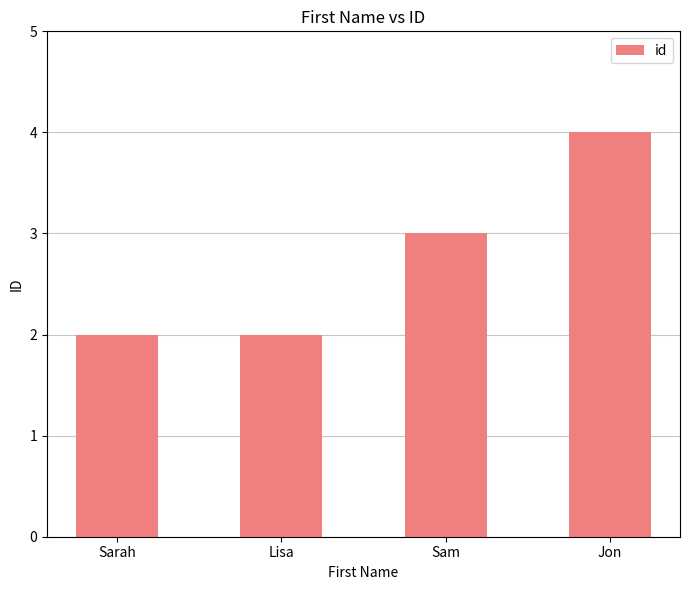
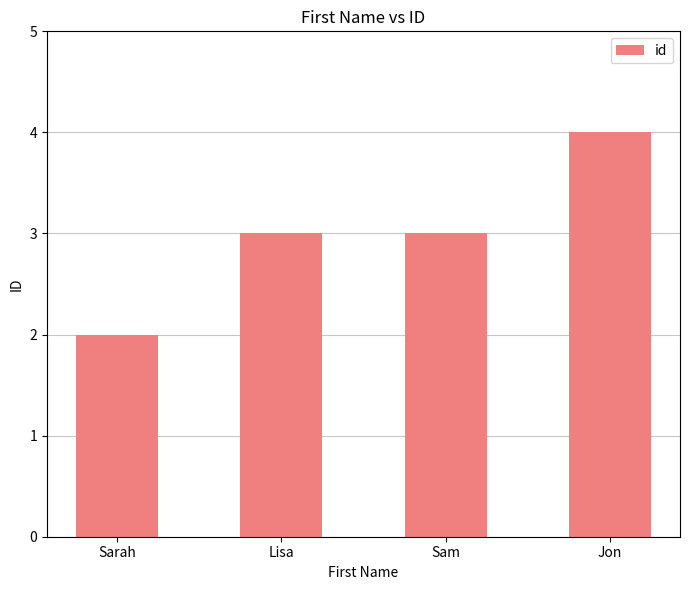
  {
    "Sarah": 2,
-   "Lisa": 2,
+   "Lisa": 3,
    "Sam": 3,
    "Jon": 4
  }
